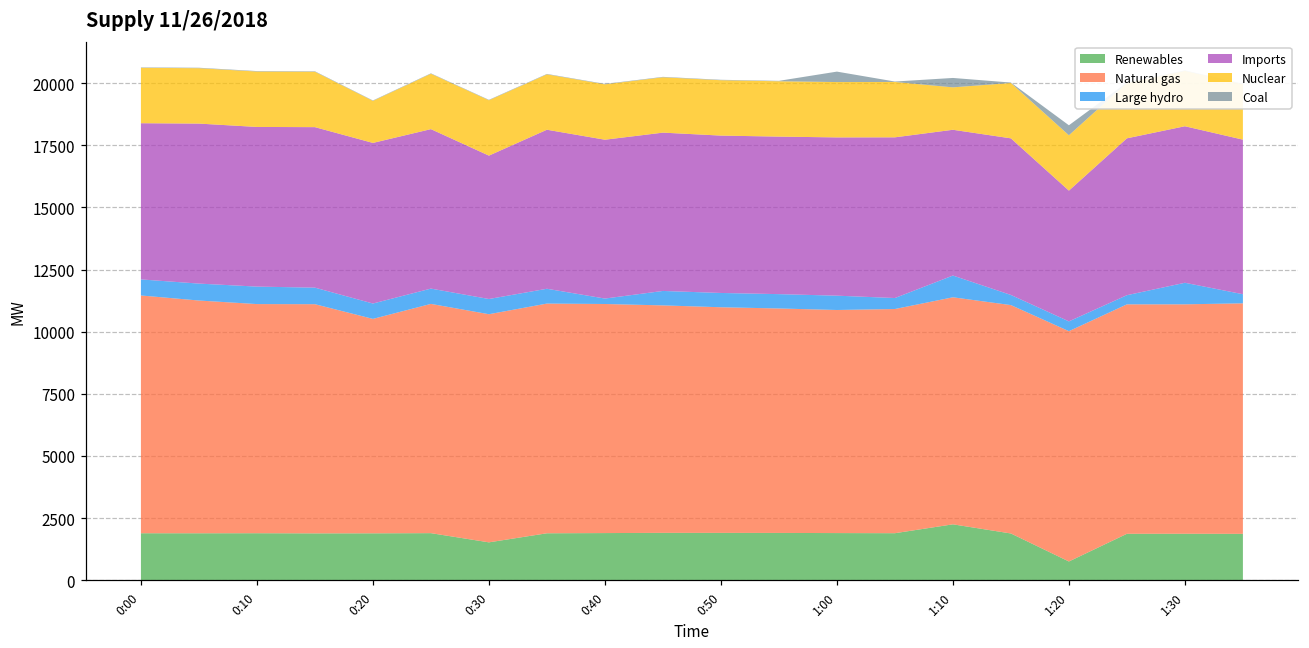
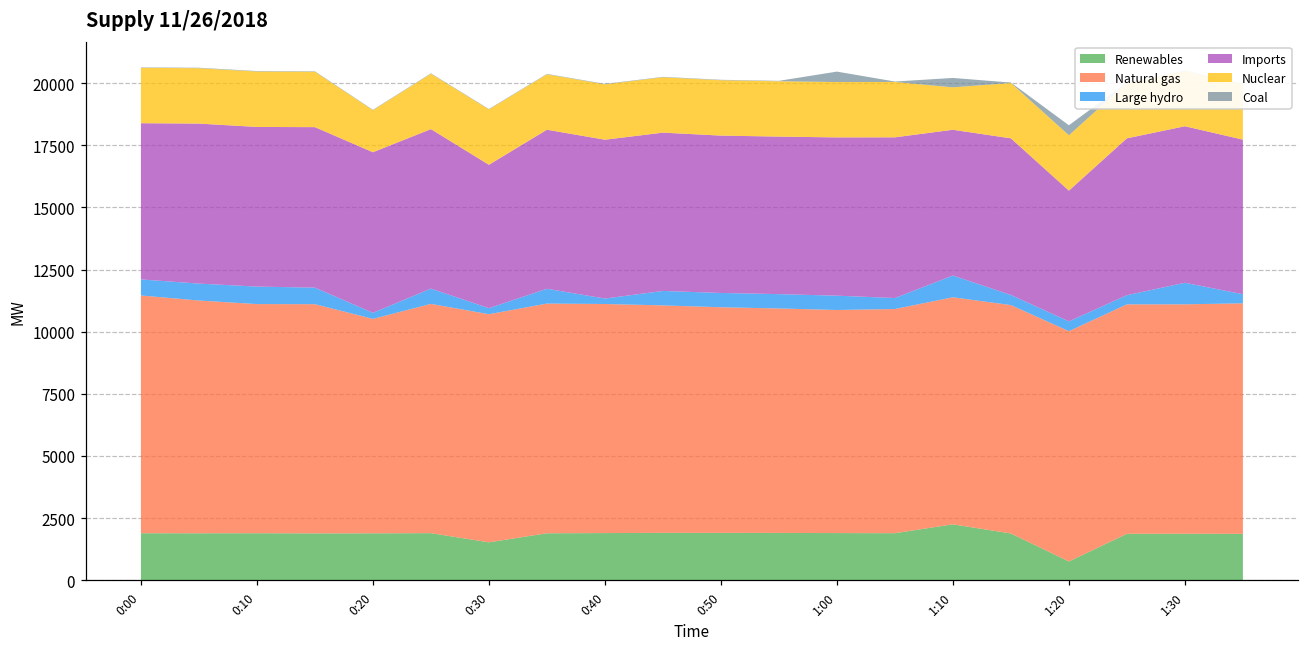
  {
    "Renewables": {
      "0:00": 1900,
      "0:10": 1900,
      "0:20": 1900,
      "0:30": 1500,
      "0:40": 1900,
      "0:50": 1900,
      "1:00": 1900,
      "1:10": 2200,
      "1:20": 800,
      "1:30": 1900
    },
    "Natural gas": {
      "0:00": 9600,
      "0:10": 9200,
      "0:20": 8600,
      "0:30": 9200,
      "0:40": 9200,
      "0:50": 9100,
      "1:00": 9000,
      "1:10": 9100,
      "1:20": 9300,
      "1:30": 9200
    },
    "Large hydro": {
      "0:00": 600,
      "0:10": 700,
-     "0:20": 600,
-     "0:30": 600,
+     "0:20": 200,
+     "0:30": 200,
      "0:40": 200,
      "0:50": 600,
      "1:00": 600,
      "1:10": 900,
      "1:20": 400,
      "1:30": 900
    },
    "Imports": {
      "0:00": 6300,
      "0:10": 6400,
      "0:20": 6500,
      "0:30": 5800,
      "0:40": 6400,
      "0:50": 6300,
      "1:00": 6400,
      "1:10": 5900,
      "1:20": 5300,
      "1:30": 6300
    },
    "Nuclear": {
      "1:00": 2200,
      "1:10": 1700,
      "1:20": 2200
    },
    "Coal": {
      "1:00": 400,
      "1:10": 400,
      "1:20": 400
    }
  }
